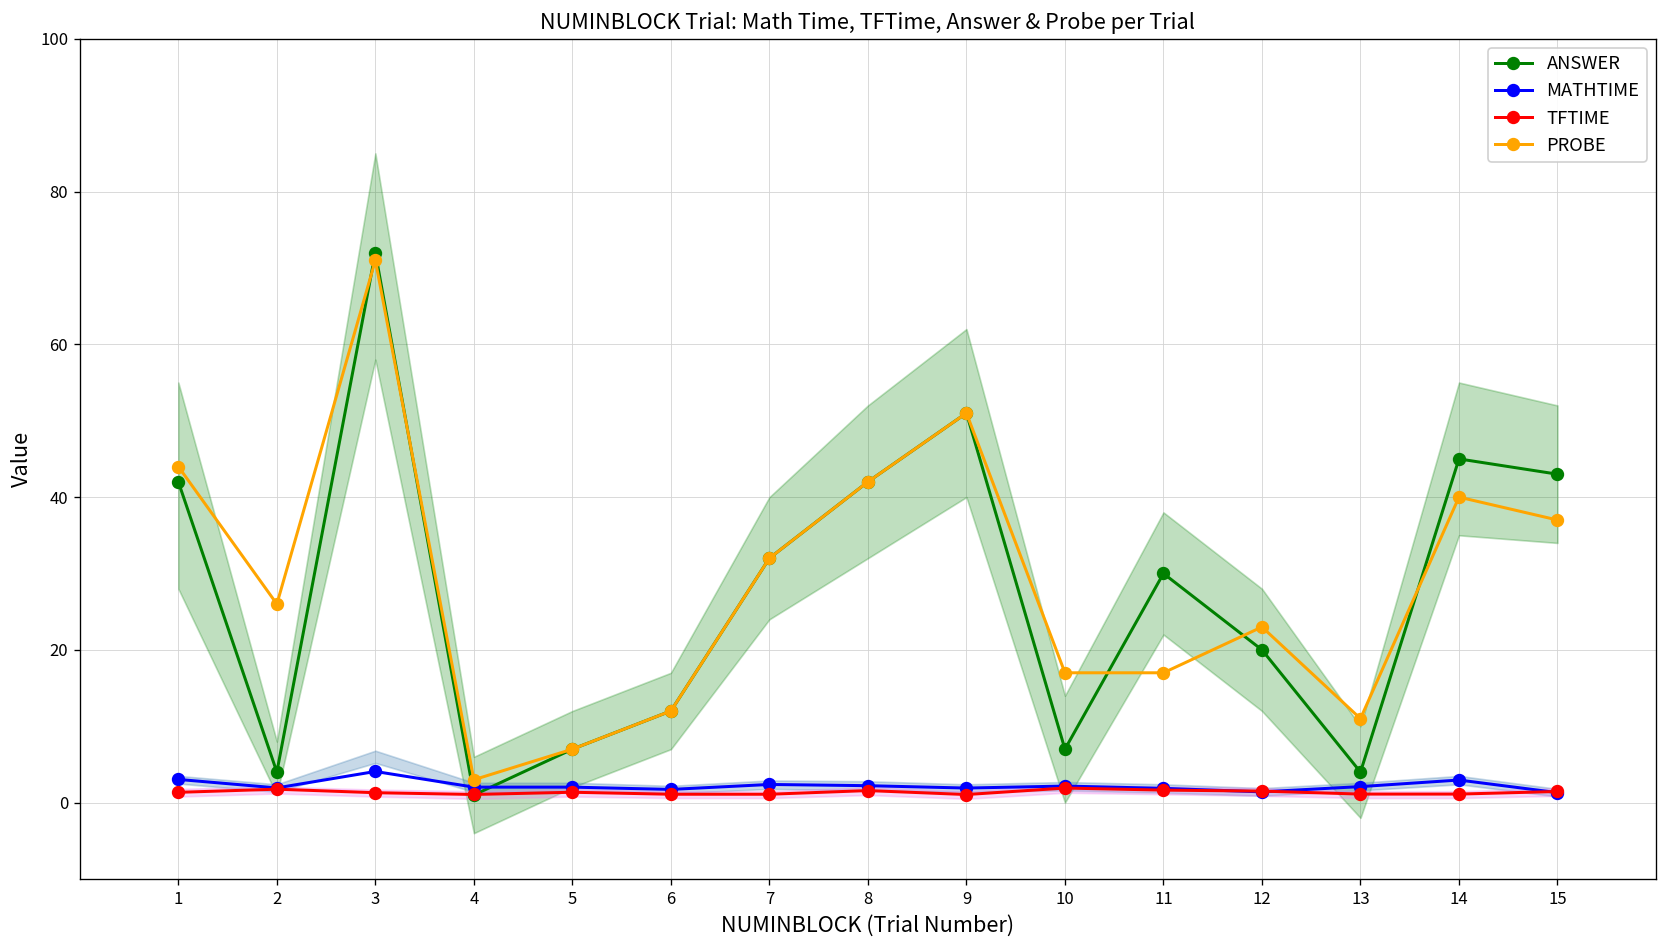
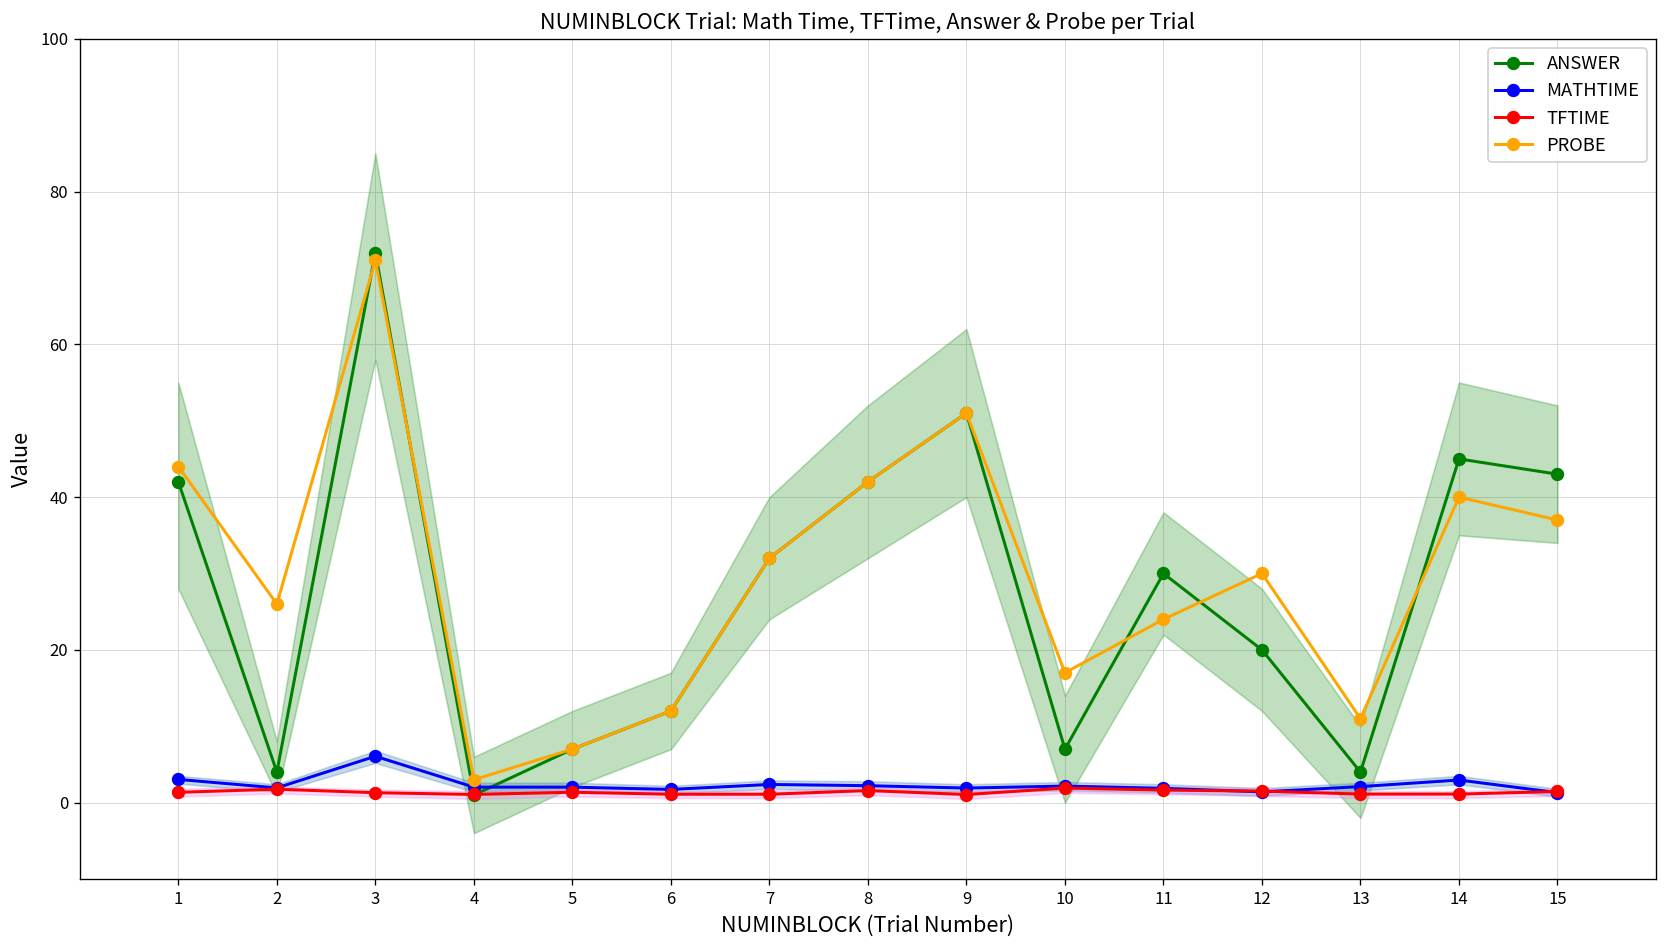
  {
    "MATHTIME": {
      "1": 3,
-     "3": 4,
+     "3": 6,
      "4": 2,
      "7": 2,
      "9": 2,
      "13": 2,
      "14": 3
    },
    "TFTIME": {
      "1": 1,
      "3": 1,
      "5": 1,
      "6": 1,
      "7": 1,
      "8": 2,
      "9": 1
    },
    "PROBE": {
      "1": 44,
      "2": 26,
      "3": 71,
      "10": 17,
-     "11": 17,
-     "12": 23,
+     "11": 24,
+     "12": 30,
      "13": 11,
      "14": 40,
      "15": 37
    }
  }
